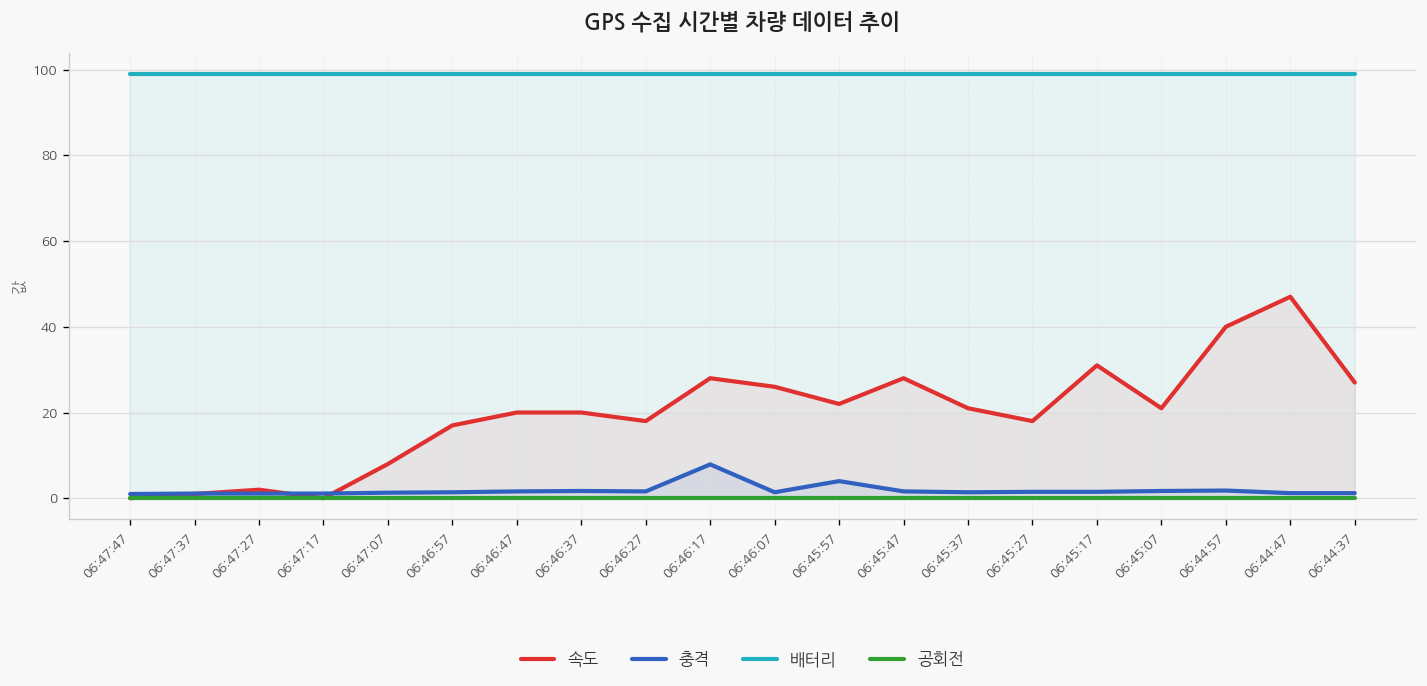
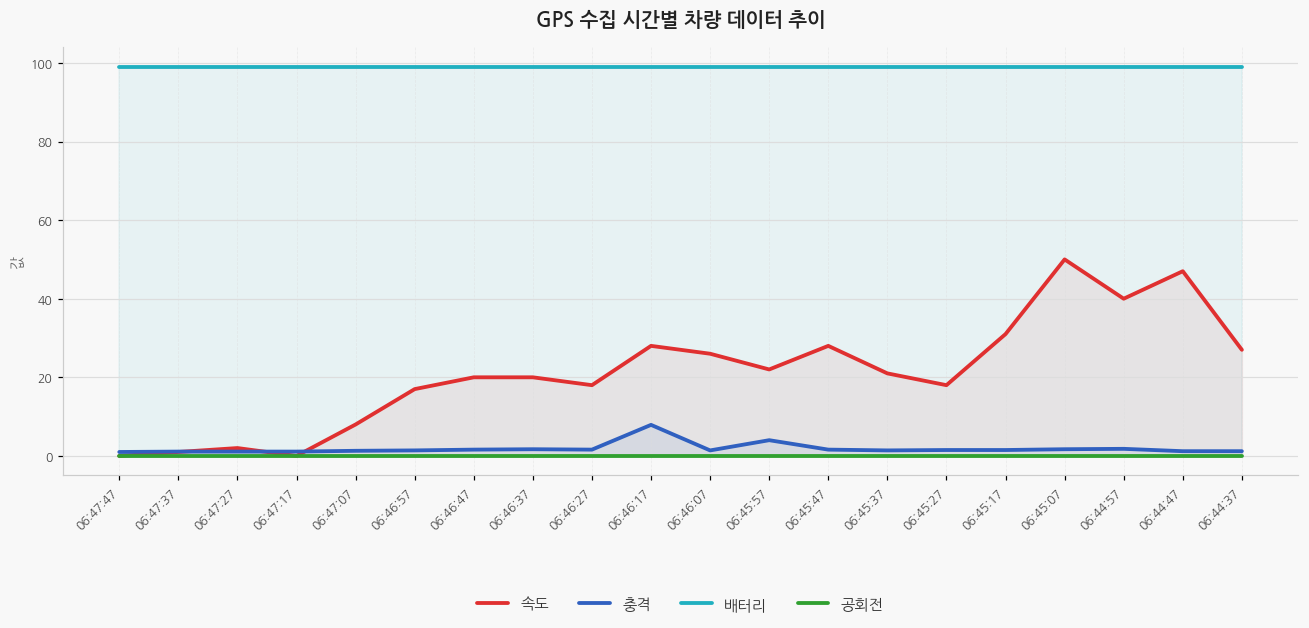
  {
    "속도": {
      "06:47:27": 2,
      "06:47:07": 8,
      "06:46:57": 17,
      "06:46:47": 20,
      "06:46:37": 20,
      "06:46:27": 18,
      "06:46:17": 28,
      "06:46:07": 26,
      "06:45:57": 22,
      "06:45:47": 28,
      "06:45:37": 21,
      "06:45:27": 18,
      "06:45:17": 31,
-     "06:45:07": 21,
+     "06:45:07": 50,
      "06:44:57": 40,
      "06:44:47": 47,
      "06:44:37": 27
    },
    "충격": {
      "06:47:47": 1,
      "06:47:27": 1,
      "06:47:17": 1,
      "06:47:07": 1,
      "06:46:57": 1,
      "06:46:47": 2,
      "06:46:37": 2,
      "06:46:27": 2,
      "06:46:17": 8,
      "06:46:07": 1,
      "06:45:57": 4,
      "06:45:47": 2,
      "06:45:37": 1,
      "06:45:27": 2,
      "06:45:17": 2,
      "06:45:07": 2,
      "06:44:57": 2,
      "06:44:47": 1,
      "06:44:37": 1
    },
    "배터리": {
      "06:47:47": 99,
      "06:47:37": 99,
      "06:47:27": 99,
      "06:47:17": 99,
      "06:47:07": 99,
      "06:46:57": 99,
      "06:46:47": 99,
      "06:46:37": 99,
      "06:46:27": 99,
      "06:46:17": 99,
      "06:46:07": 99,
      "06:45:57": 99,
      "06:45:47": 99,
      "06:45:37": 99,
      "06:45:27": 99,
      "06:45:17": 99,
      "06:45:07": 99,
      "06:44:57": 99,
      "06:44:47": 99,
      "06:44:37": 99
    },
    "공회전": {
      "06:47:37": 0,
      "06:47:27": 0,
      "06:47:07": 0,
      "06:46:57": 0,
      "06:46:47": 0,
      "06:46:37": 0,
      "06:46:27": 0,
      "06:46:17": 0,
      "06:46:07": 0,
      "06:45:57": 0,
      "06:45:47": 0,
      "06:45:37": 0,
      "06:45:27": 0,
      "06:45:17": 0,
      "06:45:07": 0,
      "06:44:57": 0,
      "06:44:47": 0,
      "06:44:37": 0
    }
  }
